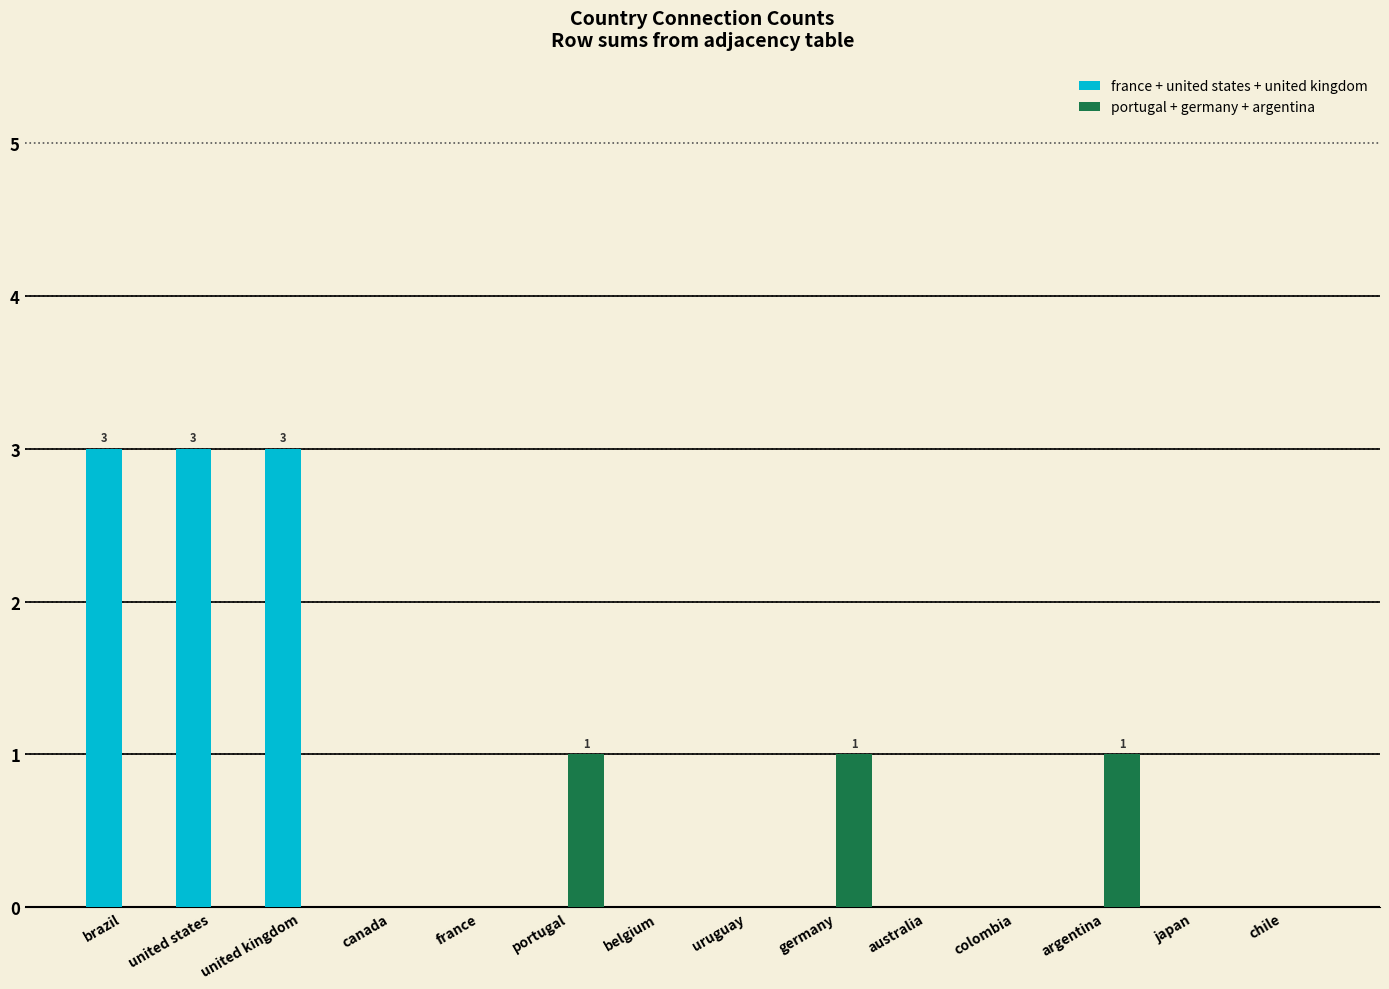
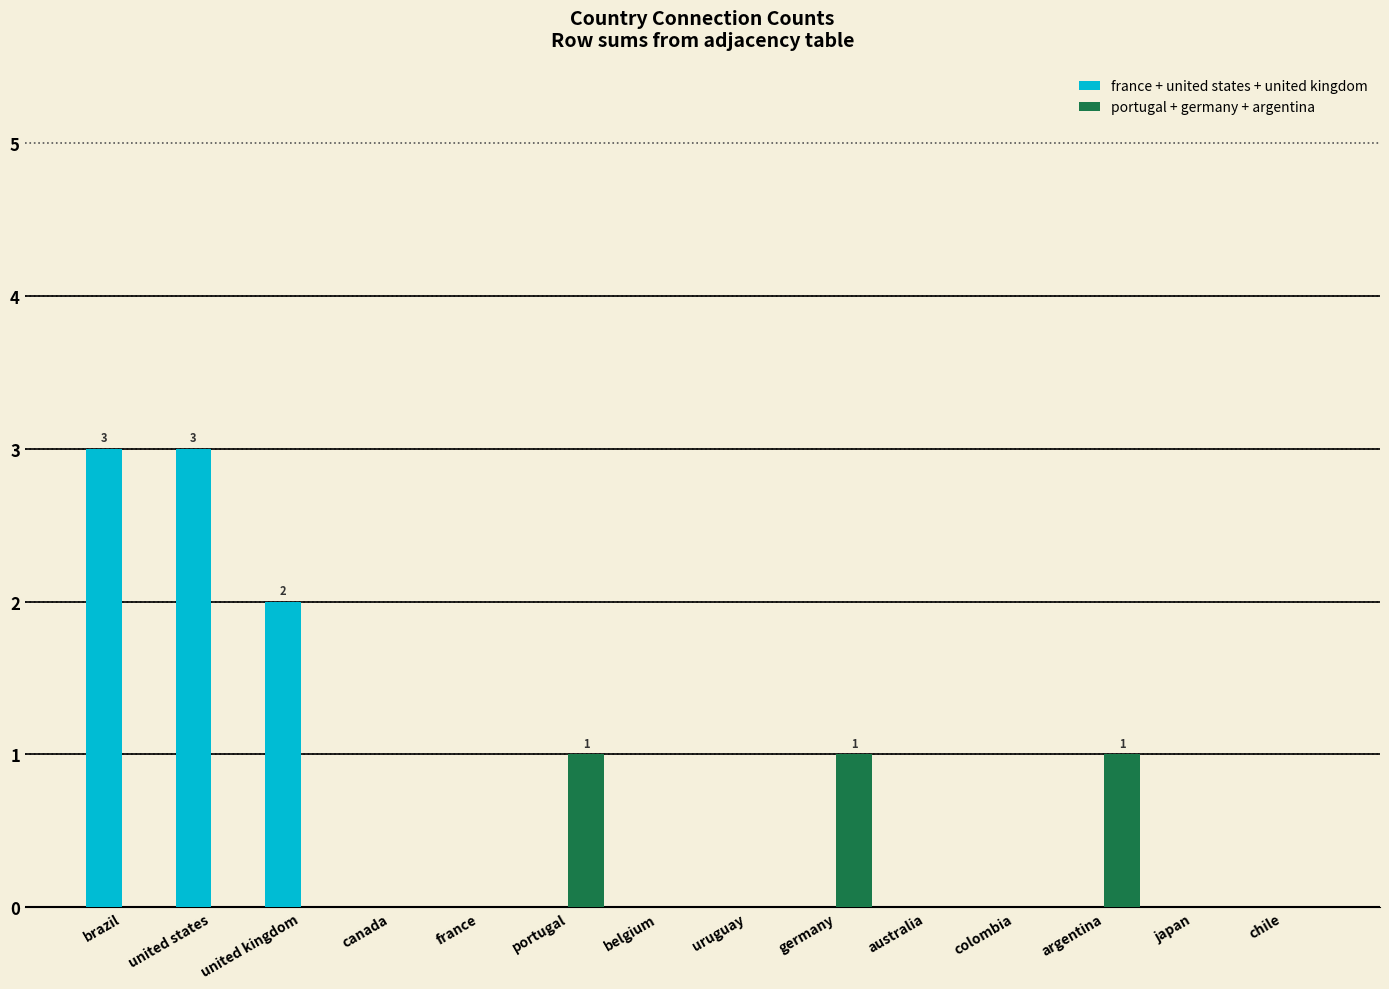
  {
    "france + united states + united kingdom": {
      "brazil": 3,
      "united states": 3,
-     "united kingdom": 3
+     "united kingdom": 2
    },
    "portugal + germany + argentina": {
      "portugal": 1,
      "germany": 1,
      "argentina": 1
    }
  }
